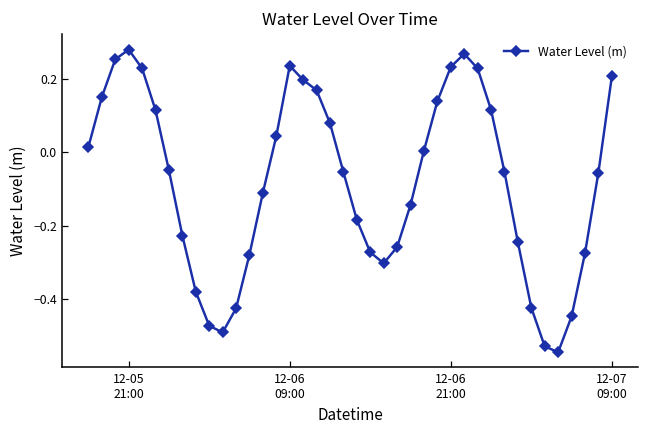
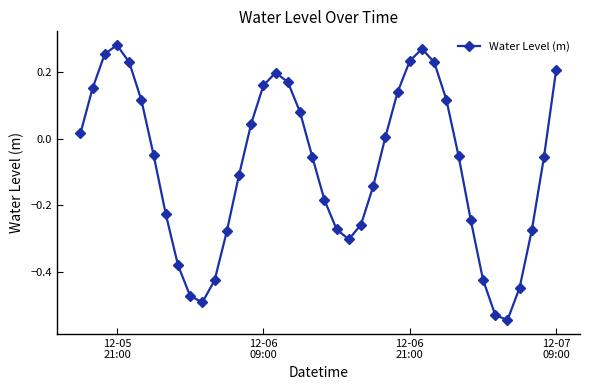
  {
    "12-05 21:00": 0.28,
-   "12-06 09:00": 0.24,
+   "12-06 09:00": 0.16,
    "12-06 21:00": 0.23,
    "12-07 09:00": 0.21
  }
